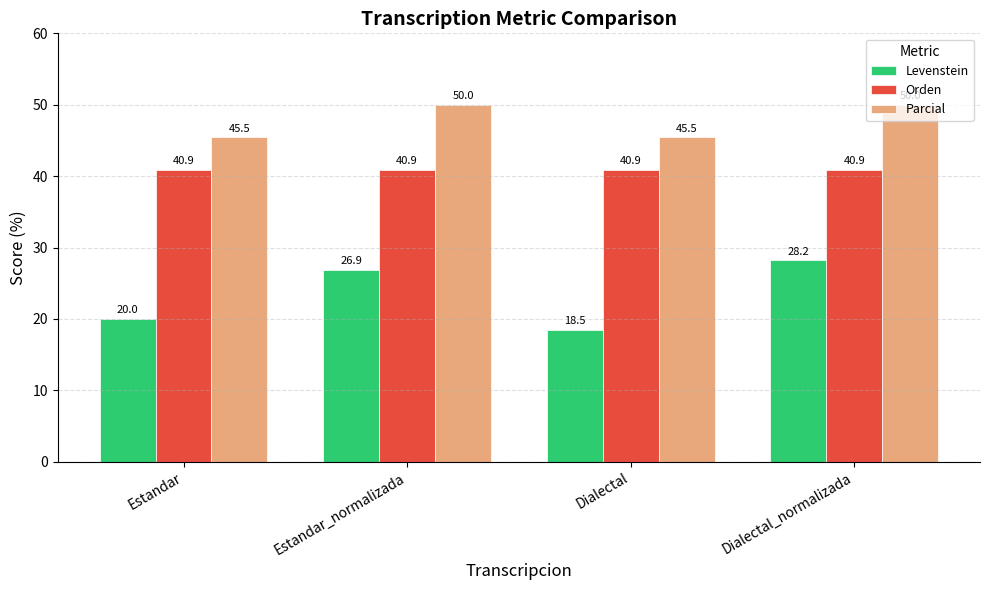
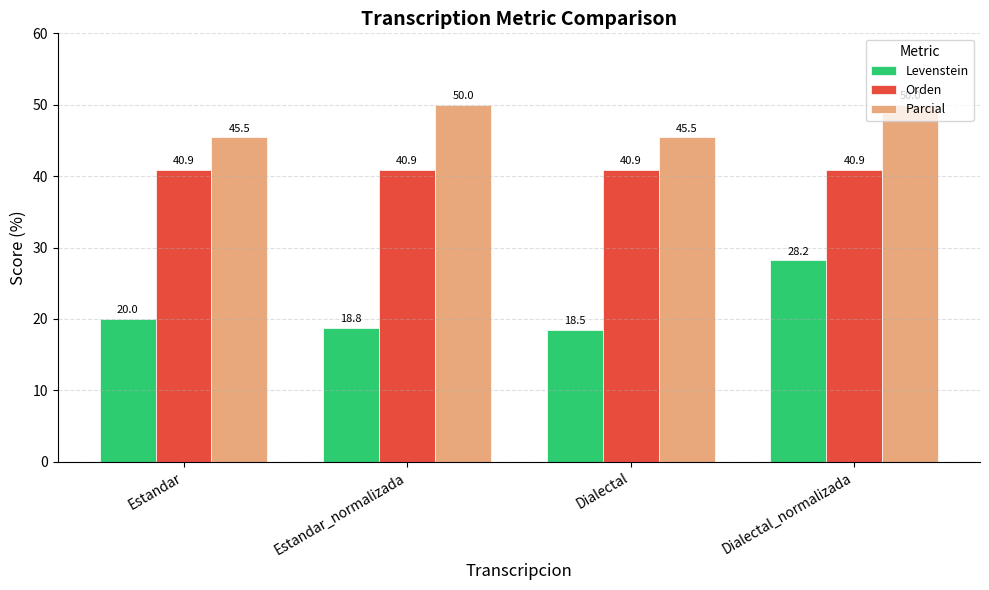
  {
    "Levenstein": {
      "Estandar": 20.0,
-     "Estandar_normalizada": 26.9,
+     "Estandar_normalizada": 18.8,
      "Dialectal": 18.5,
      "Dialectal_normalizada": 28.2
    },
    "Orden": {
      "Estandar": 40.9,
      "Estandar_normalizada": 40.9,
      "Dialectal": 40.9,
      "Dialectal_normalizada": 40.9
    },
    "Parcial": {
      "Estandar": 45.5,
      "Estandar_normalizada": 50.0,
      "Dialectal": 45.5
    }
  }
